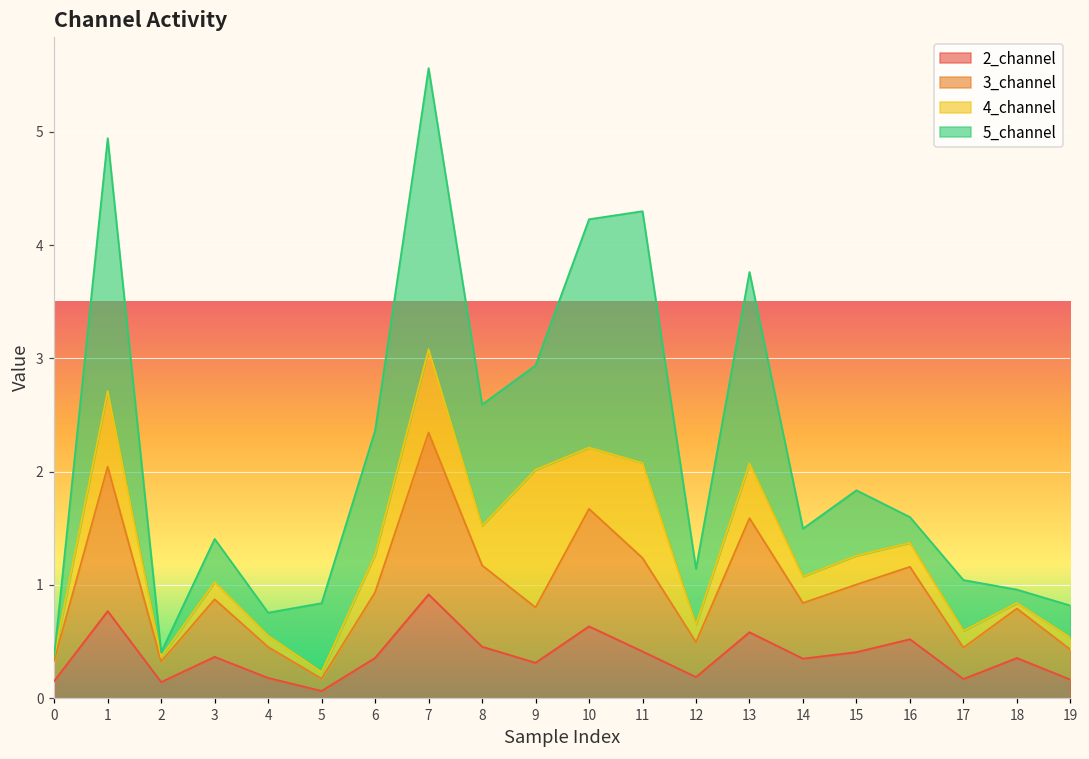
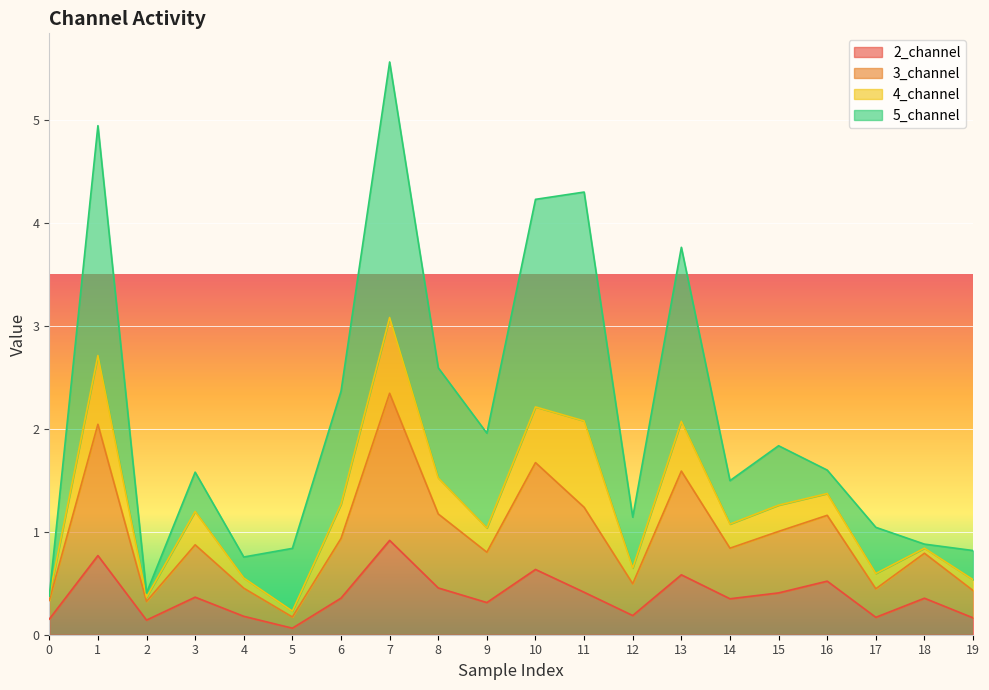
  {
    "4_channel": {
      "1": 0.67,
      "2": 0.04,
-     "3": 0.15,
+     "3": 0.32,
      "4": 0.10,
      "5": 0.06,
      "6": 0.33,
      "7": 0.74,
      "8": 0.35,
-     "9": 1.22,
+     "9": 0.24,
      "10": 0.54,
      "11": 0.84,
      "12": 0.15,
      "13": 0.48,
      "14": 0.23,
      "15": 0.25,
      "16": 0.21,
      "17": 0.15,
      "18": 0.05,
      "19": 0.11
    },
    "5_channel": {
      "1": 2.23,
      "2": 0.04,
      "3": 0.38,
      "4": 0.20,
      "5": 0.61,
      "6": 1.10,
      "7": 2.48,
      "8": 1.07,
      "9": 0.92,
      "10": 2.02,
      "11": 2.22,
      "12": 0.49,
      "13": 1.69,
      "14": 0.42,
      "15": 0.58,
      "16": 0.23,
      "17": 0.45,
-     "18": 0.12,
+     "18": 0.04,
      "19": 0.28
    }
  }
